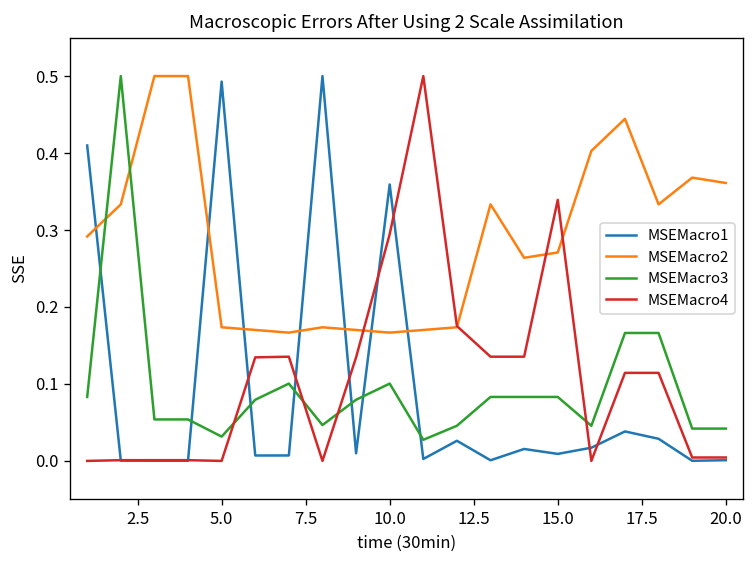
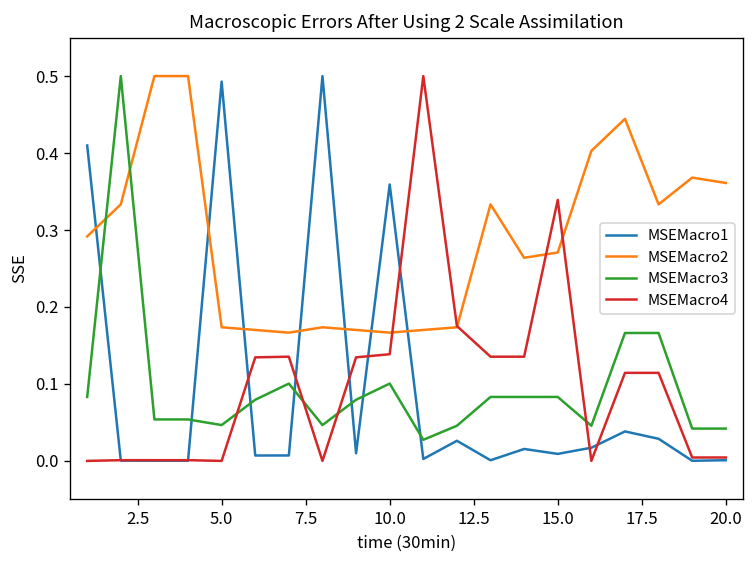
  {
    "MSEMacro1": {
      "5.0": 0.49,
      "10.0": 0.36,
      "15.0": 0.01
    },
    "MSEMacro2": {
      "5.0": 0.17,
      "10.0": 0.17,
      "15.0": 0.27,
      "20.0": 0.36
    },
    "MSEMacro3": {
-     "5.0": 0.03,
+     "5.0": 0.05,
      "10.0": 0.10,
      "15.0": 0.08,
      "20.0": 0.04
    },
    "MSEMacro4": {
      "5.0": 0.00,
-     "10.0": 0.29,
+     "10.0": 0.14,
      "15.0": 0.34
    }
  }
